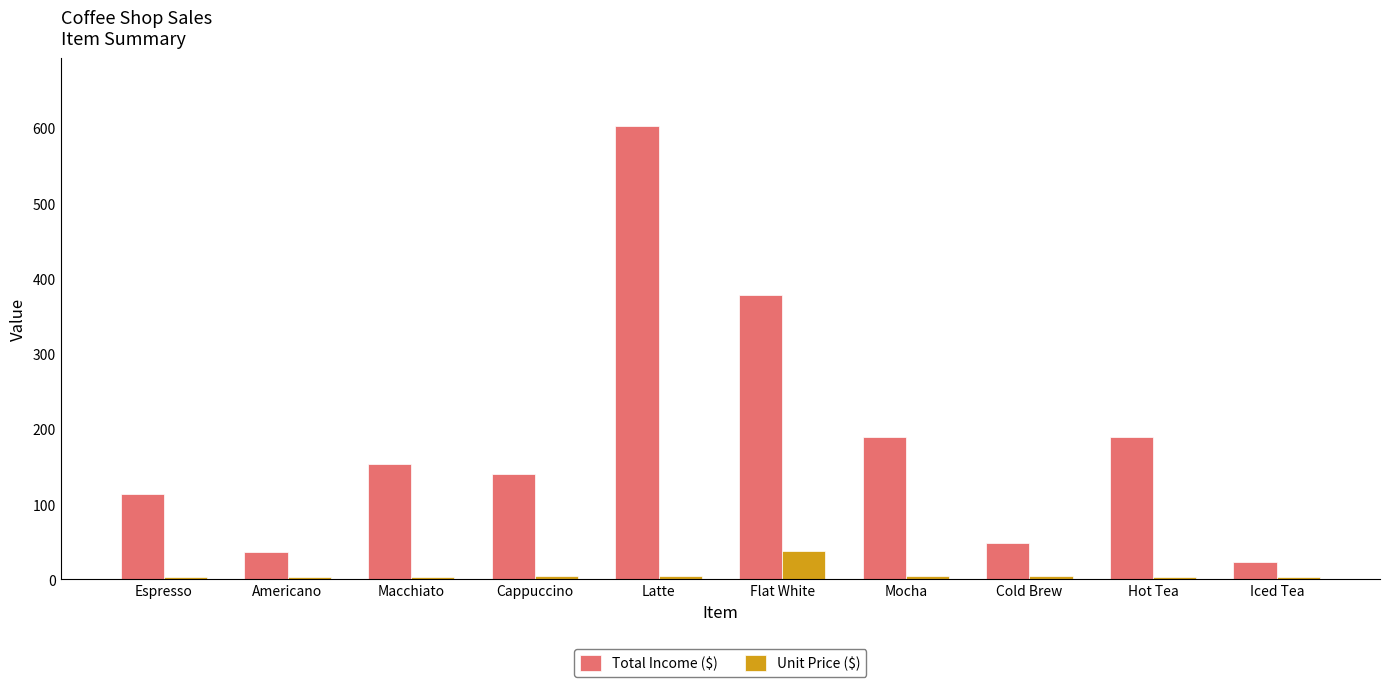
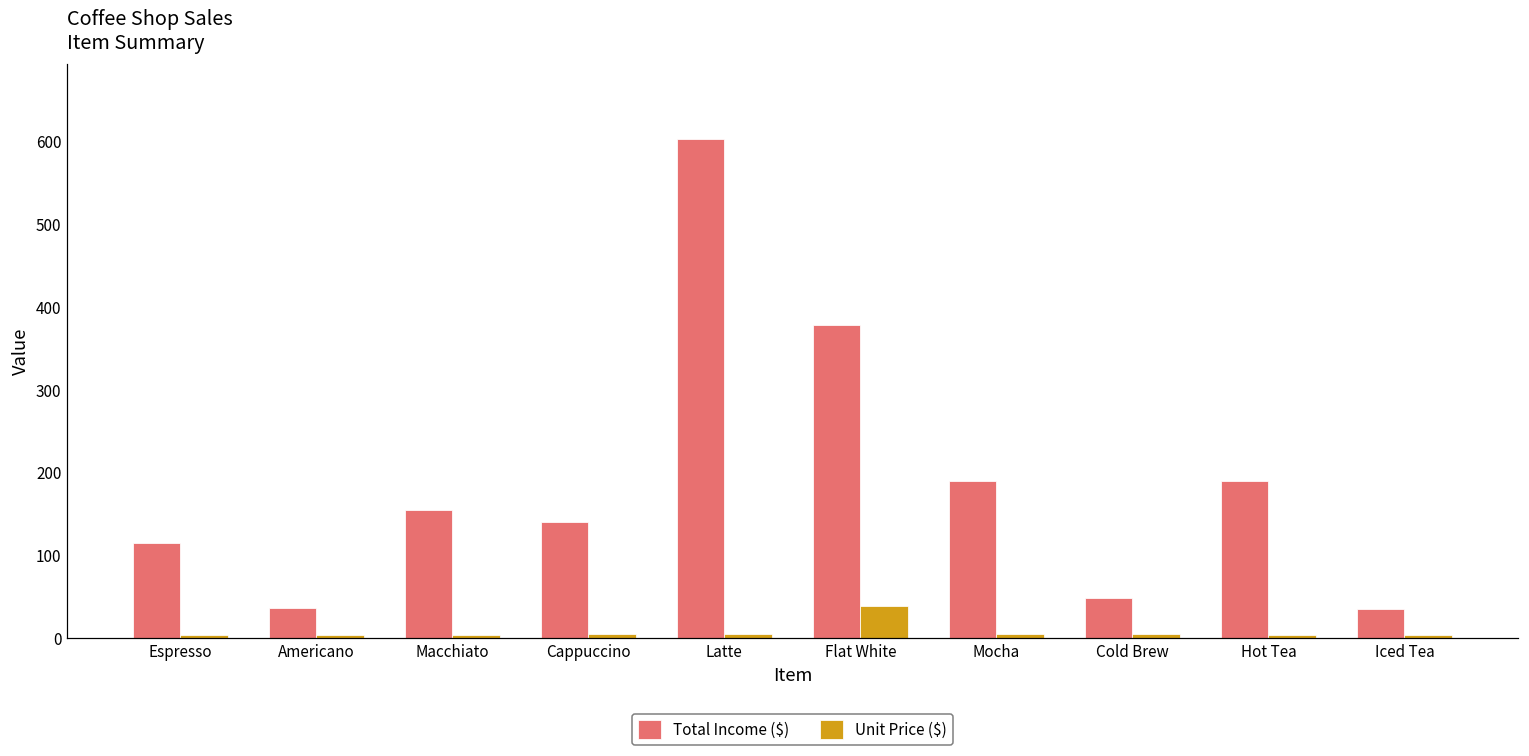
  {
    "Total Income ($)": {
      "Espresso": 110,
      "Americano": 40,
      "Macchiato": 150,
      "Cappuccino": 140,
      "Latte": 600,
      "Flat White": 380,
      "Mocha": 190,
      "Cold Brew": 50,
      "Hot Tea": 190,
-     "Iced Tea": 20
+     "Iced Tea": 40
    },
    "Unit Price ($)": {
      "Macchiato": 0,
      "Cappuccino": 0,
      "Latte": 0,
      "Flat White": 40,
      "Mocha": 0,
      "Cold Brew": 0,
      "Iced Tea": 0
    }
  }
